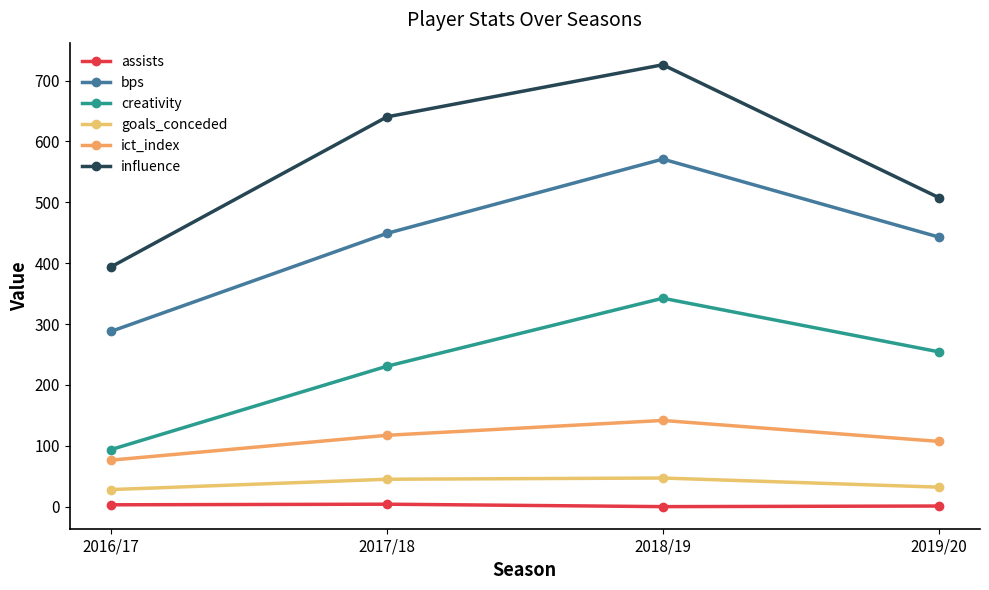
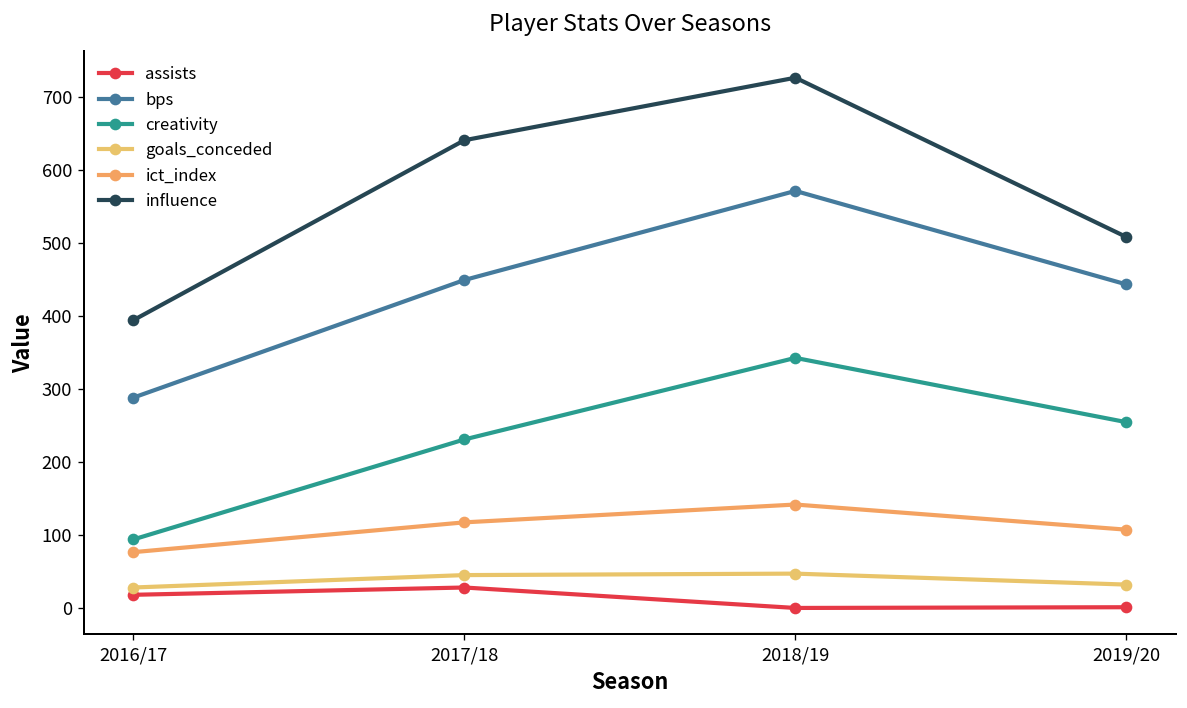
  {
    "assists": {
-     "2016/17": 0,
-     "2017/18": 0,
+     "2016/17": 20,
+     "2017/18": 30,
      "2018/19": 0,
      "2019/20": 0
    },
    "influence": {
      "2016/17": 390,
      "2017/18": 640,
      "2018/19": 730,
      "2019/20": 510
    }
  }
